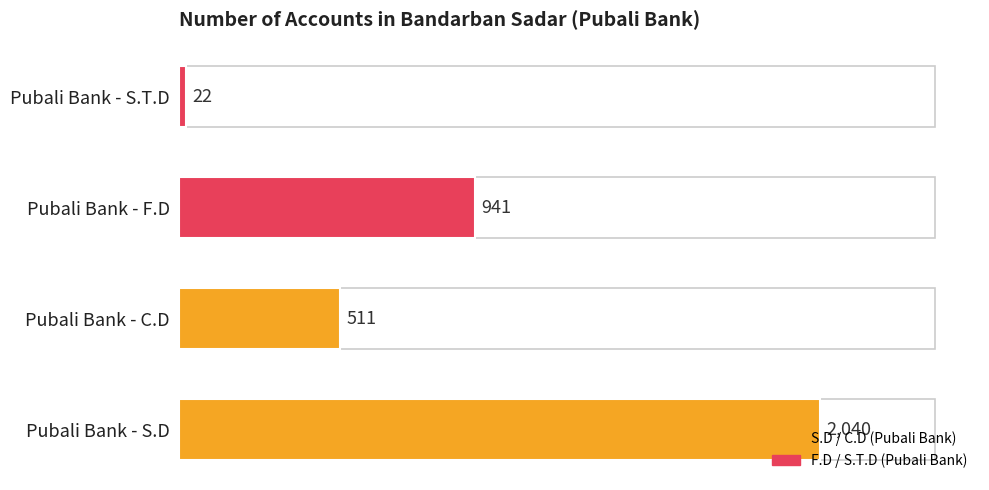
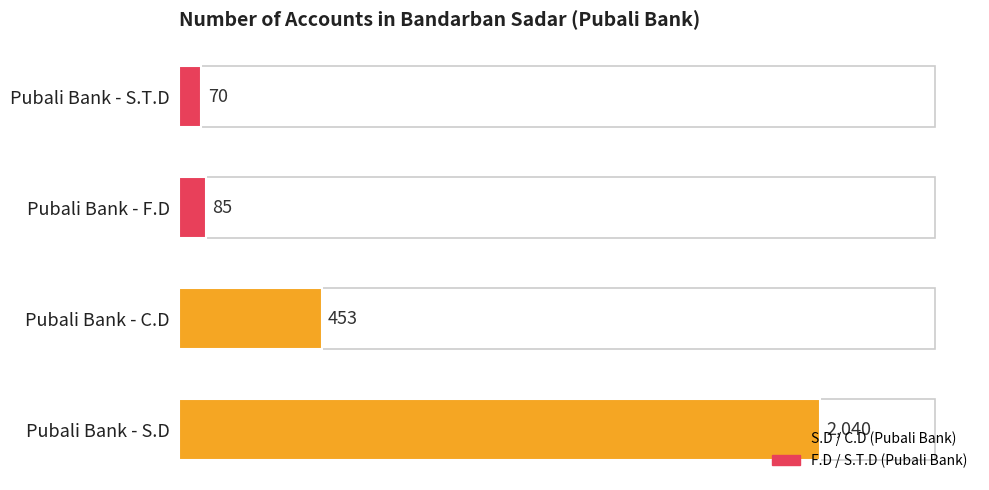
  {
-   "Pubali Bank - S.T.D": "22",
-   "Pubali Bank - F.D": "941",
-   "Pubali Bank - C.D": "511",
+   "Pubali Bank - S.T.D": "70",
+   "Pubali Bank - F.D": "85",
+   "Pubali Bank - C.D": "453",
    "Pubali Bank - S.D": "2,040"
  }
